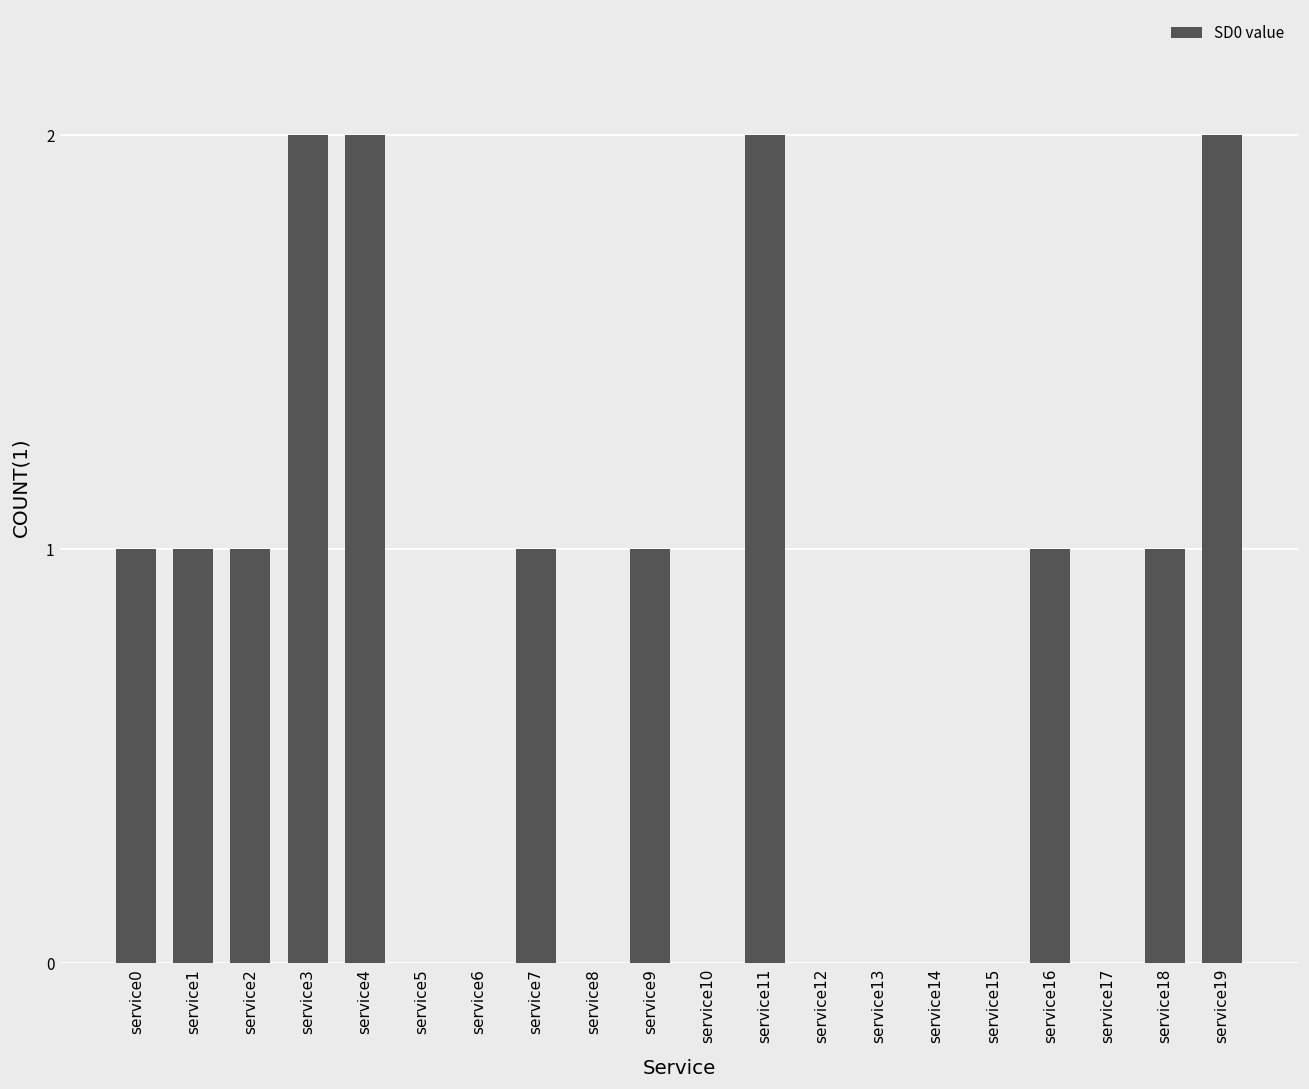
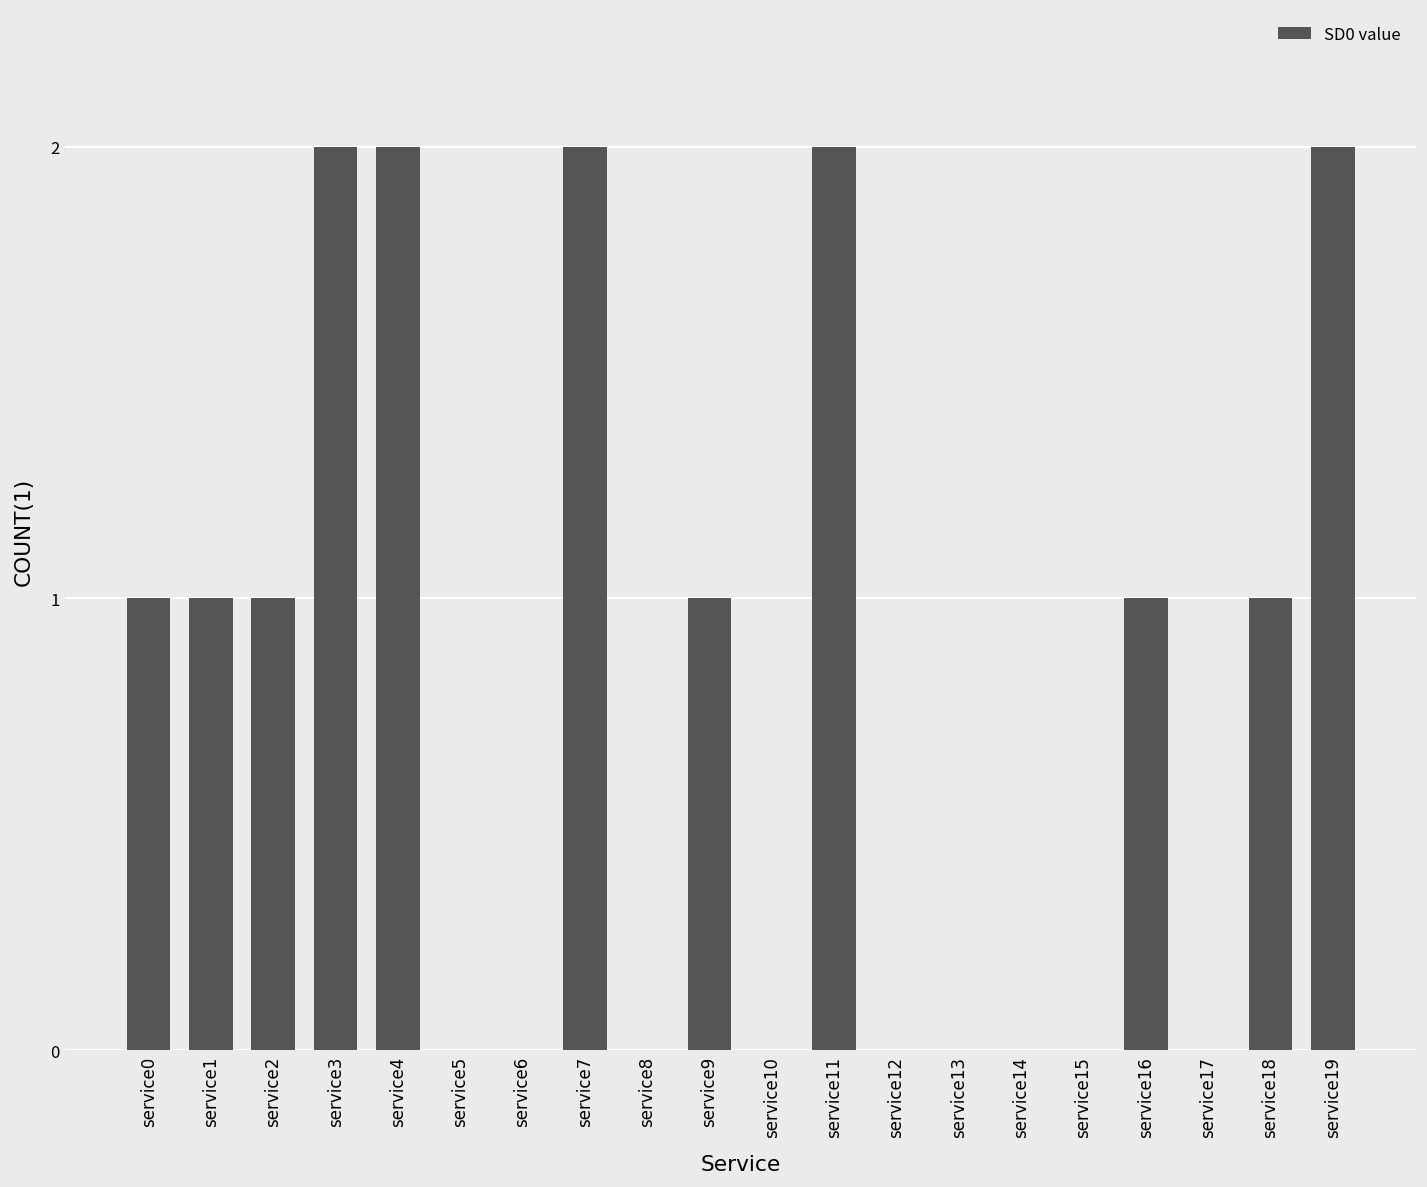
  {
    "service0": 1,
    "service1": 1,
    "service2": 1,
    "service3": 2,
    "service4": 2,
    "service5": 0,
    "service6": 0,
-   "service7": 1,
+   "service7": 2,
    "service8": 0,
    "service9": 1,
    "service10": 0,
    "service11": 2,
    "service12": 0,
    "service13": 0,
    "service14": 0,
    "service15": 0,
    "service16": 1,
    "service17": 0,
    "service18": 1,
    "service19": 2
  }
